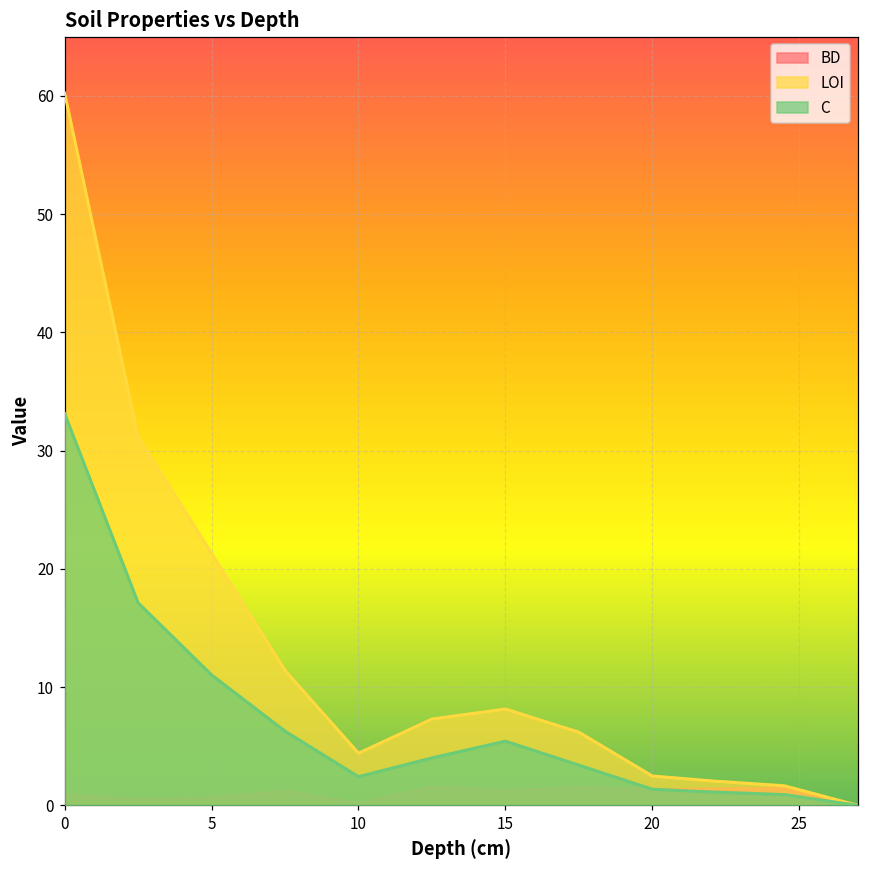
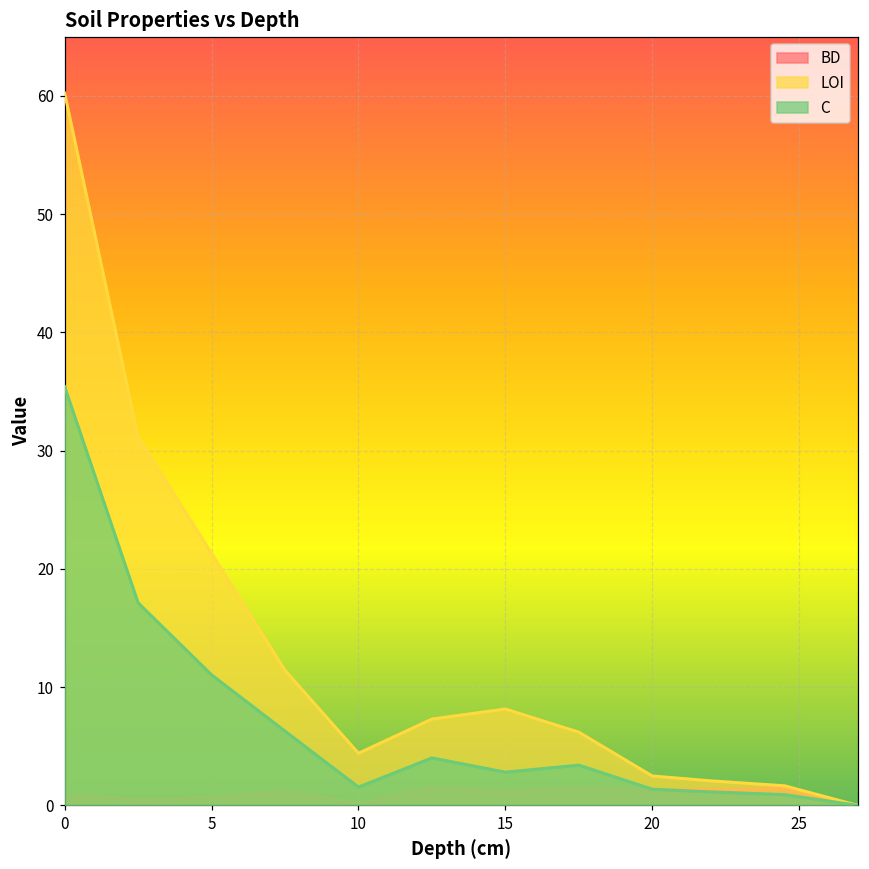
  {
    "BD": {
      "0": 0.9,
      "5": 0.6,
      "10": 0.1,
      "15": 1.2
    },
    "LOI": {
      "0": 60.2,
      "5": 21.3,
      "10": 4.4,
      "15": 8.2,
      "20": 2.5
    },
    "C": {
-     "0": 33.1,
+     "0": 35.4,
      "5": 11.0,
-     "10": 2.4,
-     "15": 5.4
+     "10": 1.5,
+     "15": 2.8
    }
  }
